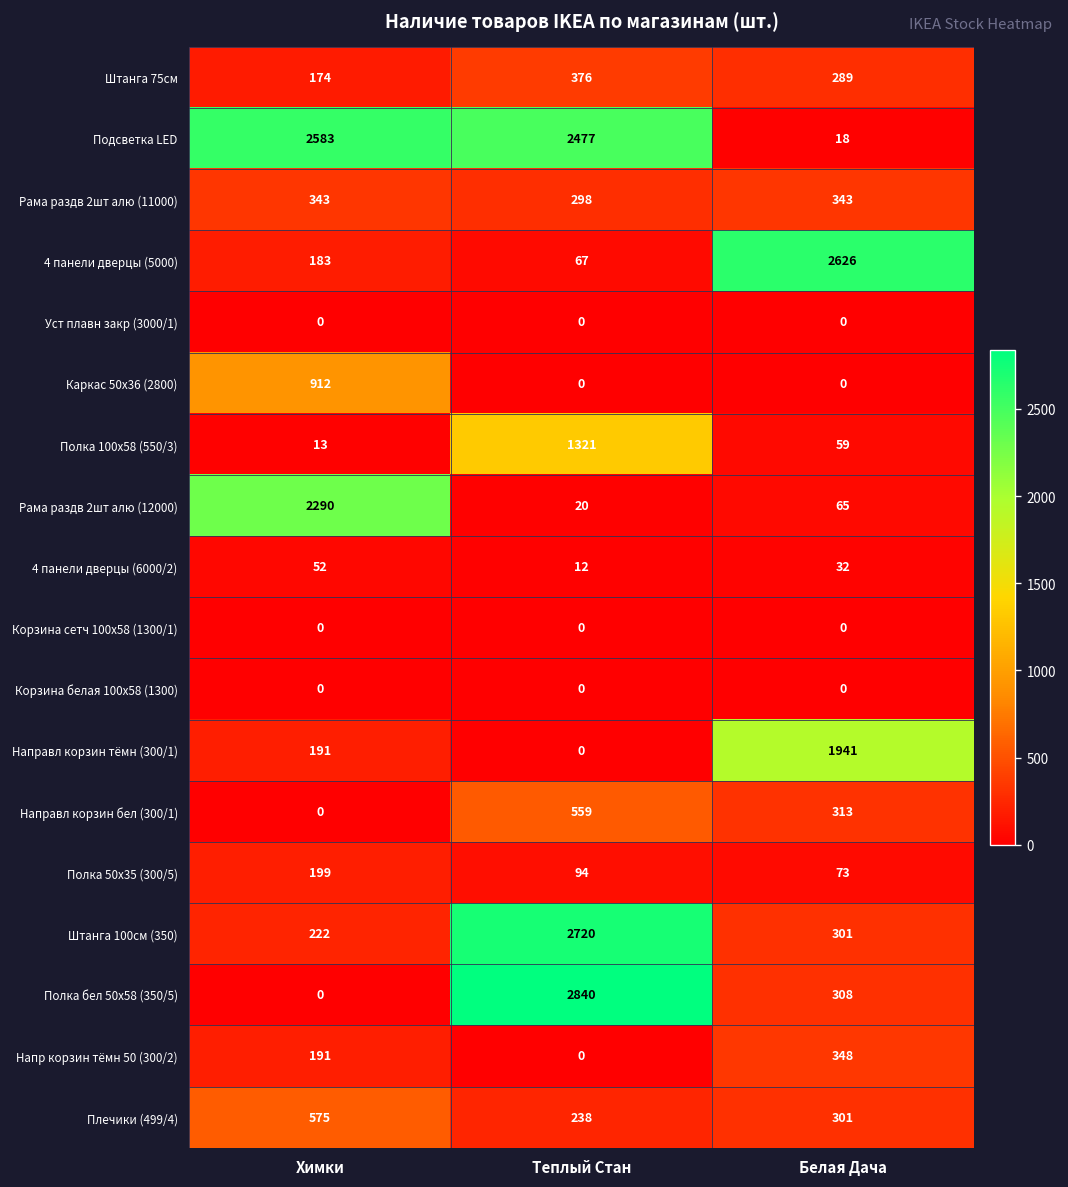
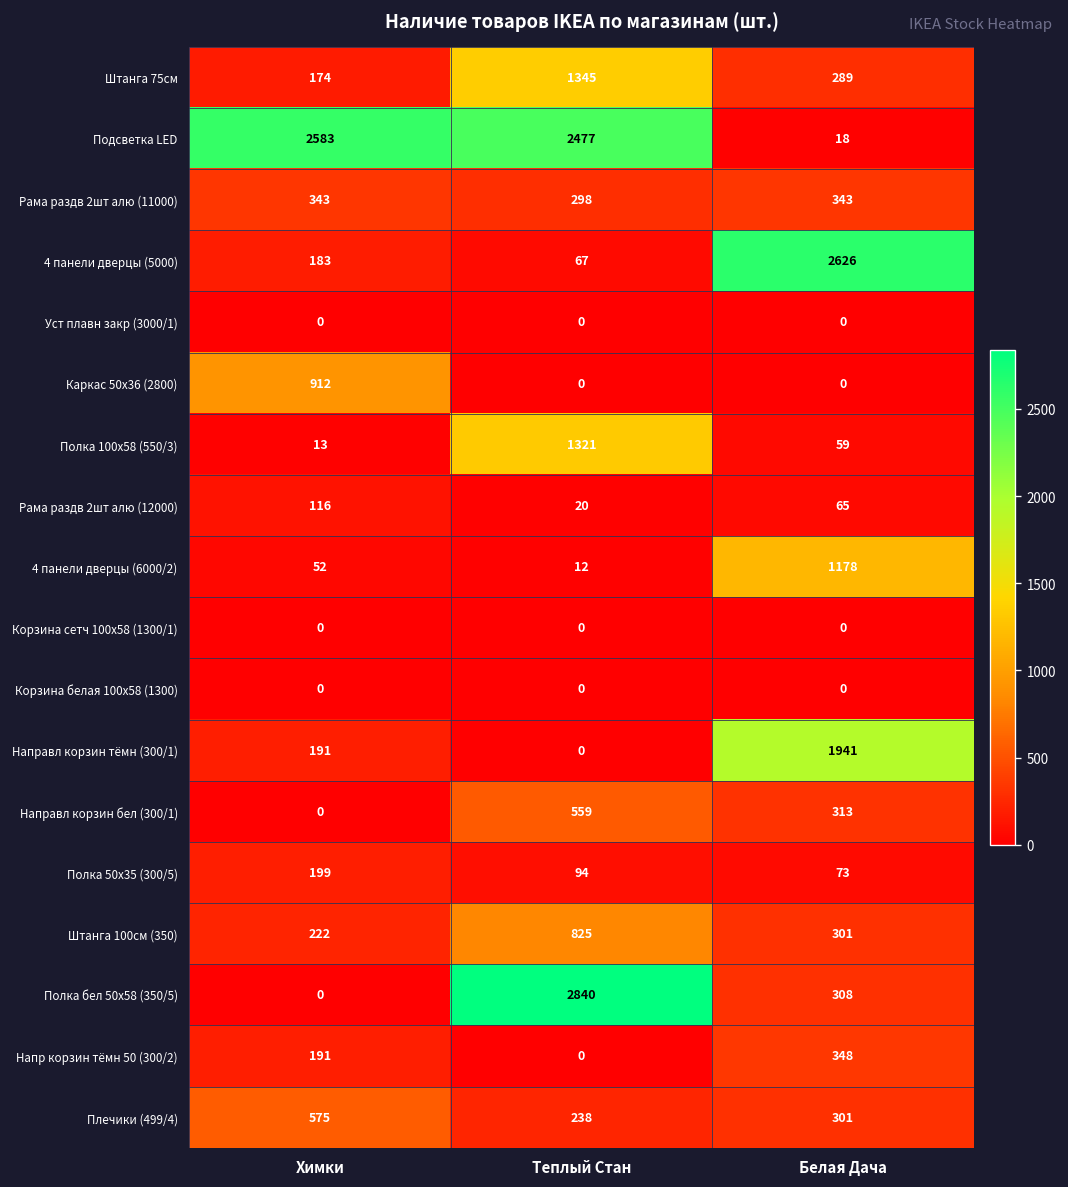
  {
    "Штанга 75см": {
      "Химки": 174,
-     "Теплый Стан": 376,
+     "Теплый Стан": 1345,
      "Белая Дача": 289
    },
    "Подсветка LED": {
      "Химки": 2583,
      "Теплый Стан": 2477,
      "Белая Дача": 18
    },
    "Рама раздв 2шт алю (11000)": {
      "Химки": 343,
      "Теплый Стан": 298,
      "Белая Дача": 343
    },
    "4 панели дверцы (5000)": {
      "Химки": 183,
      "Теплый Стан": 67,
      "Белая Дача": 2626
    },
    "Уст плавн закр (3000/1)": {
      "Химки": 0,
      "Теплый Стан": 0,
      "Белая Дача": 0
    },
    "Каркас 50x36 (2800)": {
      "Химки": 912,
      "Теплый Стан": 0,
      "Белая Дача": 0
    },
    "Полка 100x58 (550/3)": {
      "Химки": 13,
      "Теплый Стан": 1321,
      "Белая Дача": 59
    },
    "Рама раздв 2шт алю (12000)": {
-     "Химки": 2290,
+     "Химки": 116,
      "Теплый Стан": 20,
      "Белая Дача": 65
    },
    "4 панели дверцы (6000/2)": {
      "Химки": 52,
      "Теплый Стан": 12,
-     "Белая Дача": 32
+     "Белая Дача": 1178
    },
    "Корзина сетч 100x58 (1300/1)": {
      "Химки": 0,
      "Теплый Стан": 0,
      "Белая Дача": 0
    },
    "Корзина белая 100x58 (1300)": {
      "Химки": 0,
      "Теплый Стан": 0,
      "Белая Дача": 0
    },
    "Направл корзин тёмн (300/1)": {
      "Химки": 191,
      "Теплый Стан": 0,
      "Белая Дача": 1941
    },
    "Направл корзин бел (300/1)": {
      "Химки": 0,
      "Теплый Стан": 559,
      "Белая Дача": 313
    },
    "Полка 50x35 (300/5)": {
      "Химки": 199,
      "Теплый Стан": 94,
      "Белая Дача": 73
    },
    "Штанга 100см (350)": {
      "Химки": 222,
-     "Теплый Стан": 2720,
+     "Теплый Стан": 825,
      "Белая Дача": 301
    },
    "Полка бел 50x58 (350/5)": {
      "Химки": 0,
      "Теплый Стан": 2840,
      "Белая Дача": 308
    },
    "Напр корзин тёмн 50 (300/2)": {
      "Химки": 191,
      "Теплый Стан": 0,
      "Белая Дача": 348
    },
    "Плечики (499/4)": {
      "Химки": 575,
      "Теплый Стан": 238,
      "Белая Дача": 301
    }
  }
